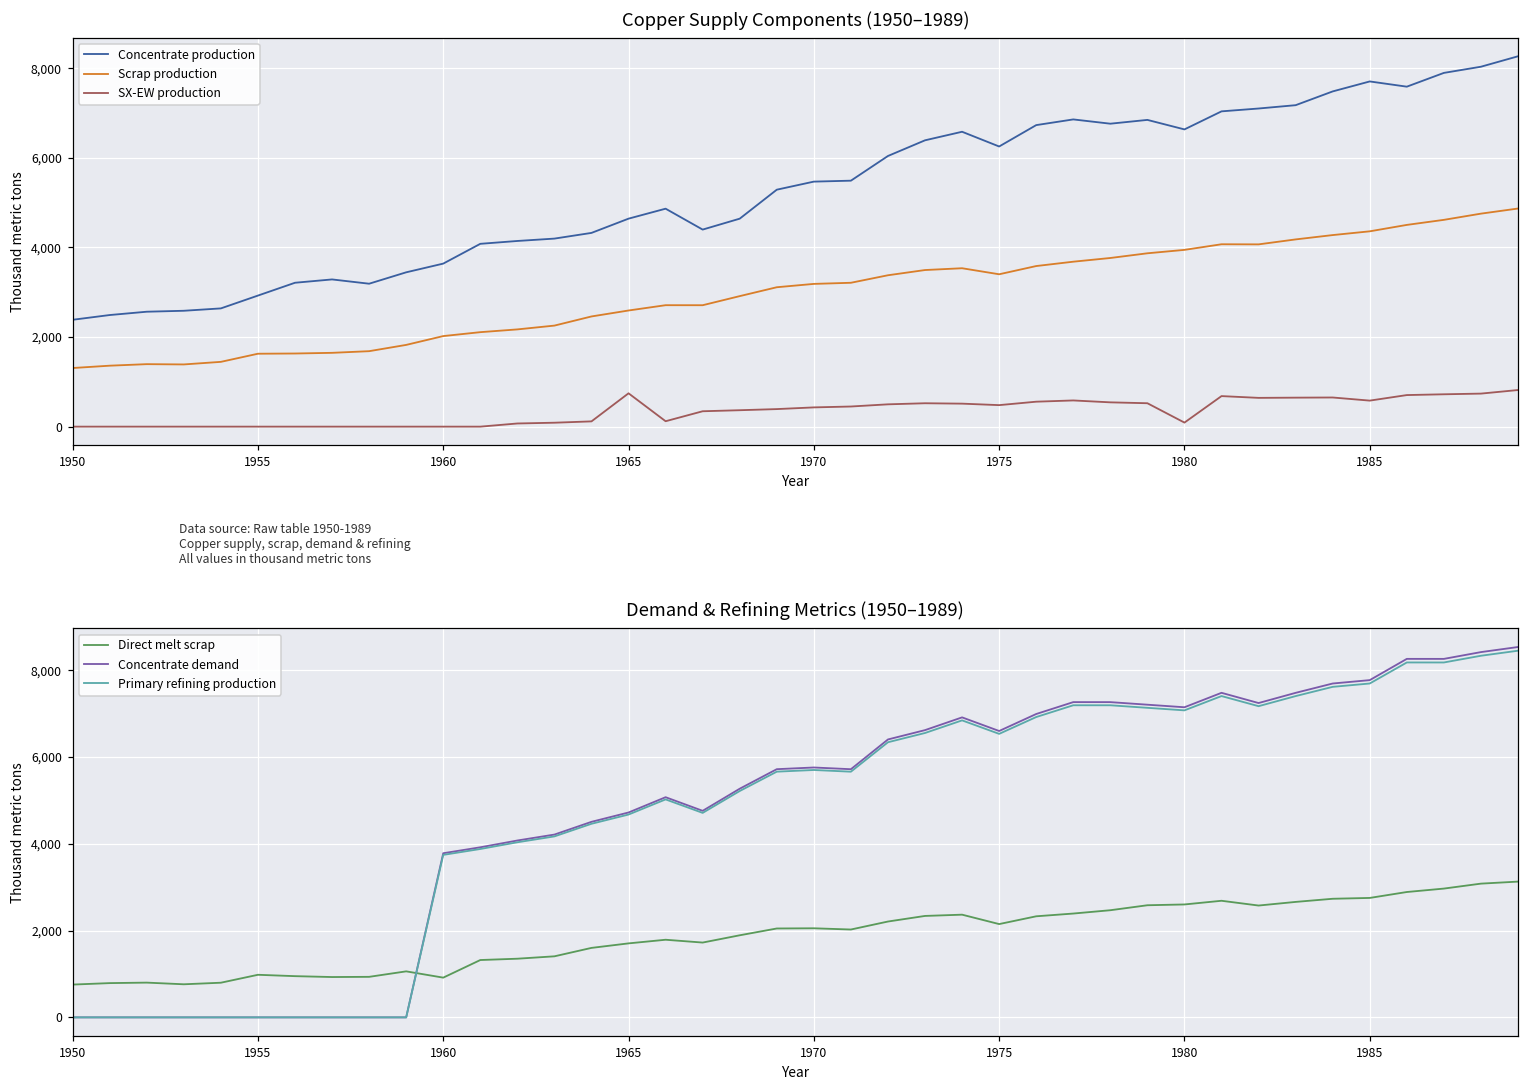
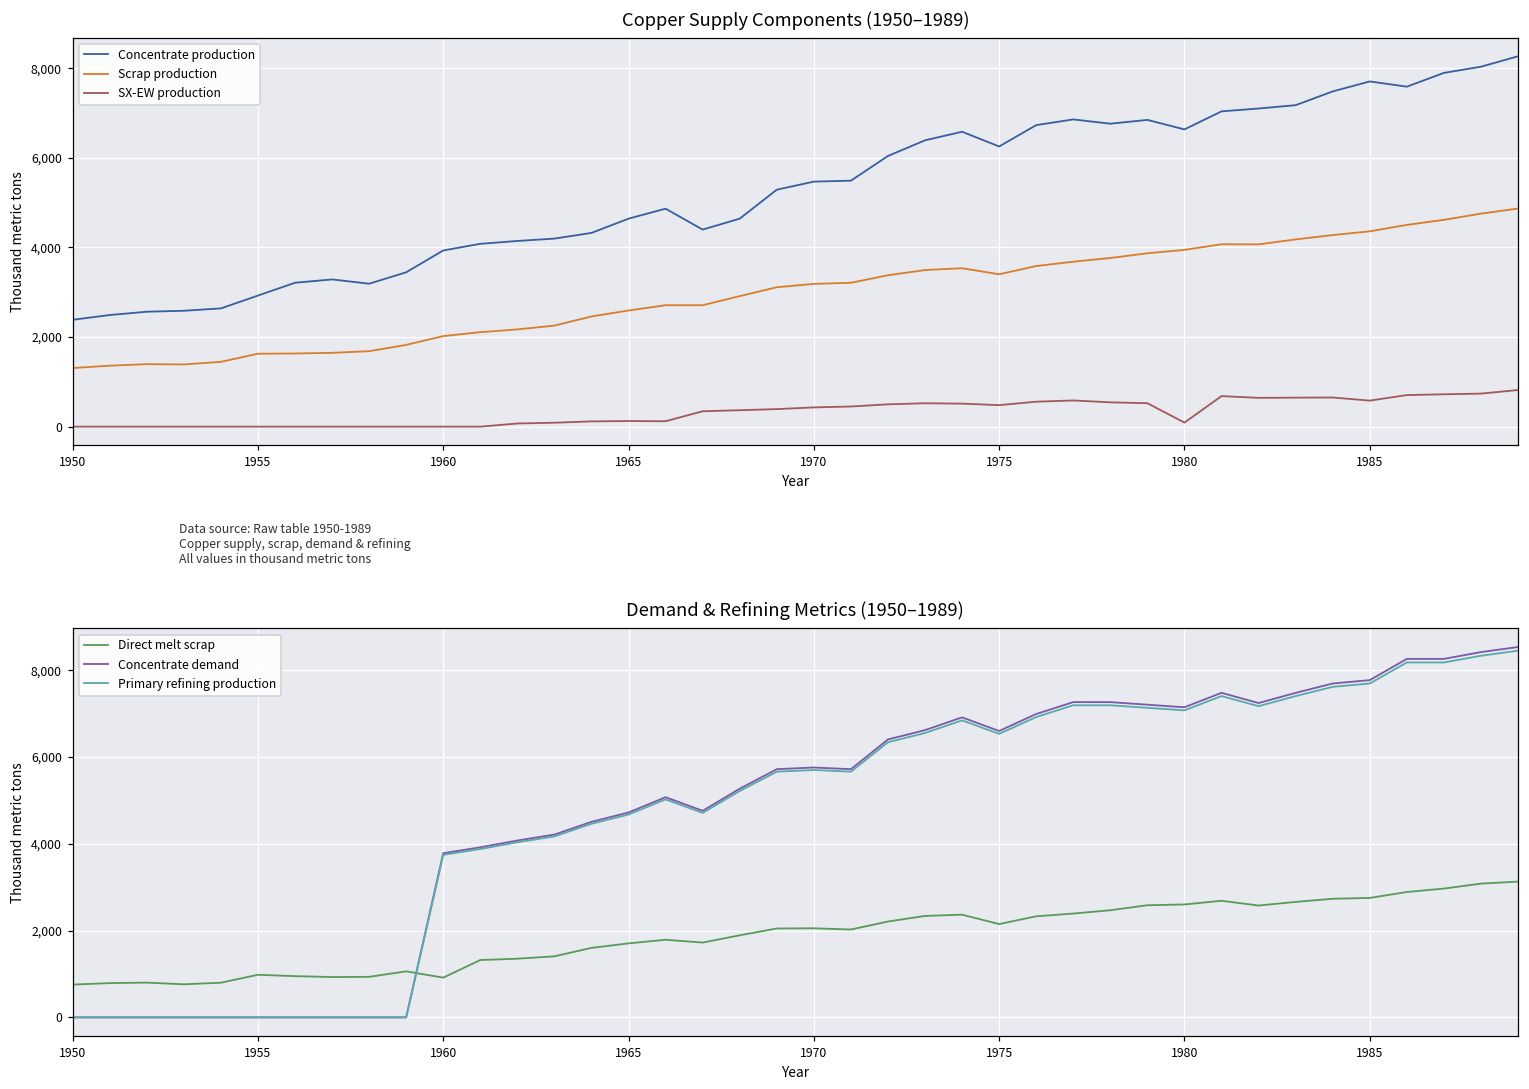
  {
    "Copper Supply Components (1950–1989)": {
      "Concentrate production": {
        "1950": "2,400",
        "1955": "2,900",
-       "1960": "3,600",
+       "1960": "3,900",
        "1965": "4,600",
        "1970": "5,500",
        "1975": "6,300",
        "1980": "6,600",
        "1985": "7,700"
      },
      "Scrap production": {
        "1950": "1,300",
        "1955": "1,600",
        "1960": "2,000",
        "1965": "2,600",
        "1970": "3,200",
        "1975": "3,400",
        "1980": "3,900",
        "1985": "4,400"
      },
      "SX-EW production": {
        "1950": "0",
        "1955": "0",
        "1960": "0",
-       "1965": "700",
+       "1965": "100",
        "1970": "400",
        "1975": "500",
        "1980": "100",
        "1985": "600"
      }
    },
    "Demand & Refining Metrics (1950–1989)": {
      "Direct melt scrap": {
        "1950": "800",
        "1955": "1,000",
        "1960": "900",
        "1965": "1,700",
        "1970": "2,100",
        "1975": "2,200",
        "1980": "2,600",
        "1985": "2,800"
      },
      "Concentrate demand": {
        "1975": "6,600",
        "1980": "7,100",
        "1985": "7,800"
      },
      "Primary refining production": {
        "1975": "6,500",
        "1980": "7,100",
        "1985": "7,700"
      }
    }
  }
